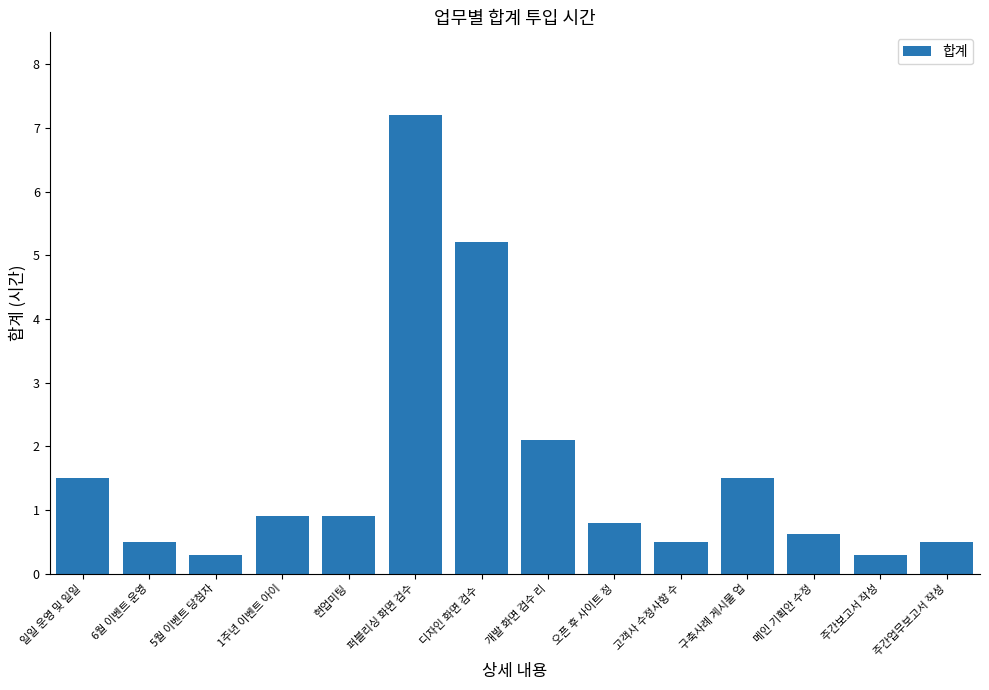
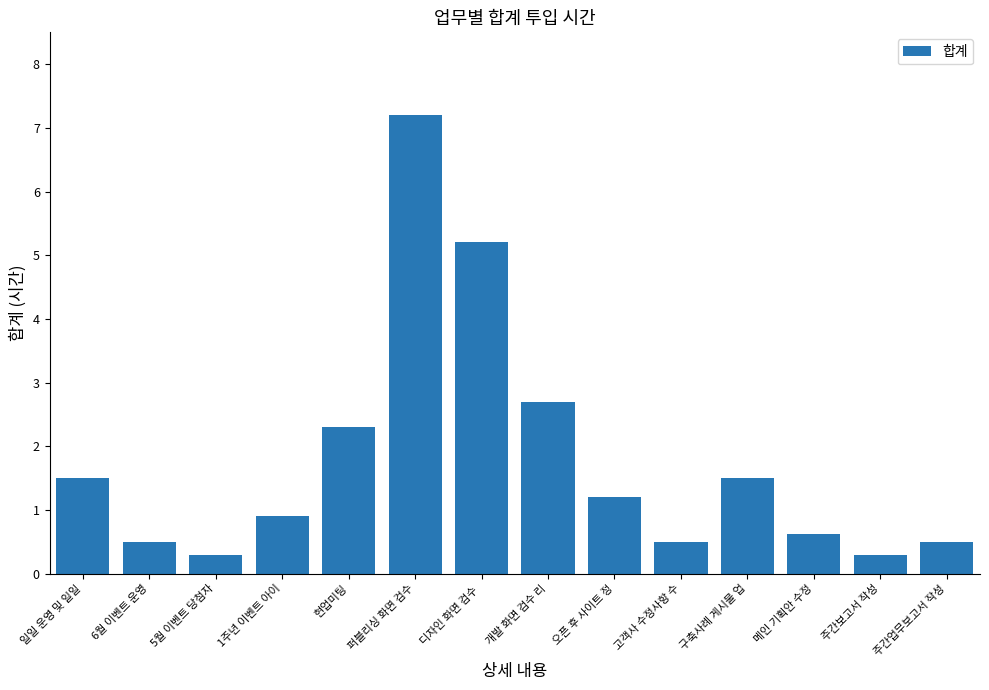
  {
    "일일 운영 및 일일": 1.5,
    "6월 이벤트 운영": 0.5,
    "5월 이벤트 당첨자": 0.3,
    "1주년 이벤트 아이": 0.9,
-   "현업미팅": 0.9,
+   "현업미팅": 2.3,
    "퍼블리싱 화면 검수": 7.2,
    "디자인 화면 검수": 5.2,
-   "개발 화면 검수 리": 2.1,
-   "오픈 후 사이트 정": 0.8,
+   "개발 화면 검수 리": 2.7,
+   "오픈 후 사이트 정": 1.2,
    "고객사 수정사항 수": 0.5,
    "구축사례 게시물 업": 1.5,
    "메인 기획안 수정": 0.6,
    "주간보고서 작성": 0.3,
    "주간업무보고서 작성": 0.5
  }
